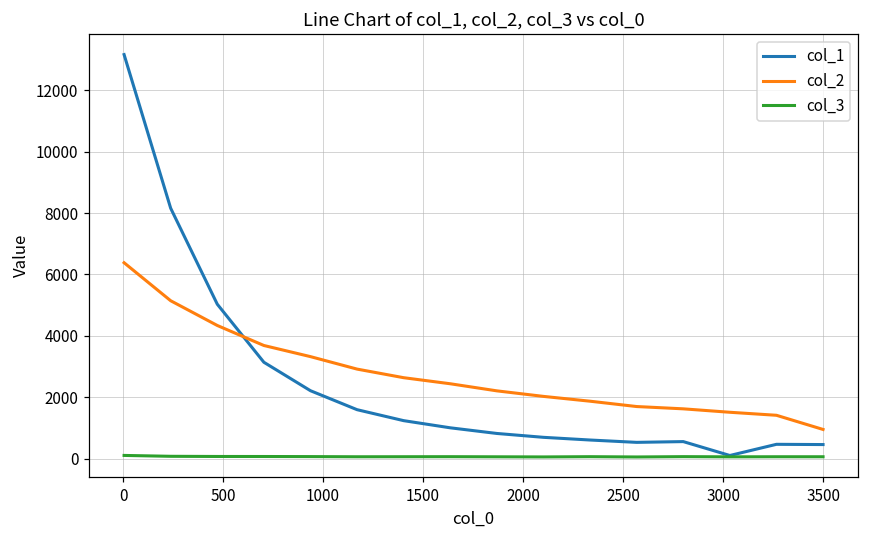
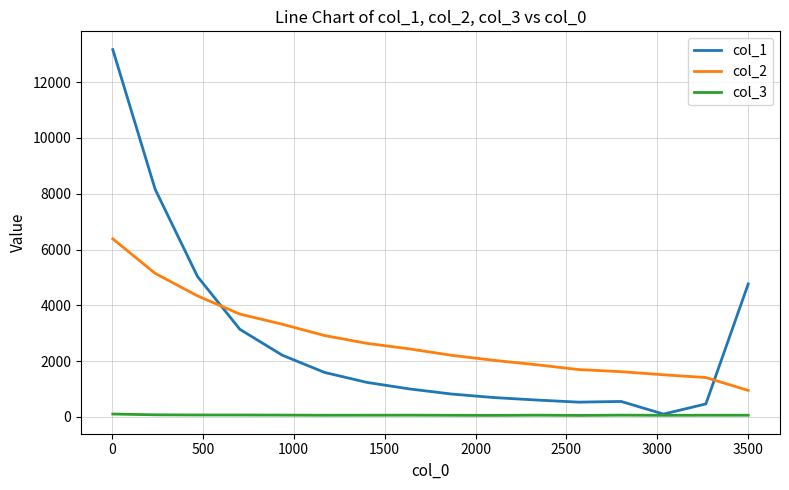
  {
    "col_1": {
-     "3500": 500
+     "3500": 4800
    },
    "col_2": {
      "3500": 900
    },
    "col_3": {
      "3500": 100
    }
  }
